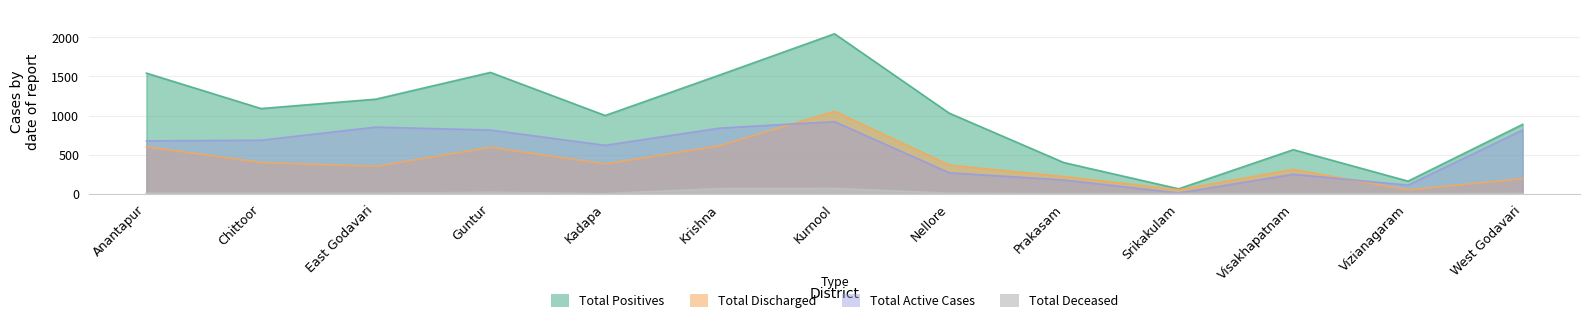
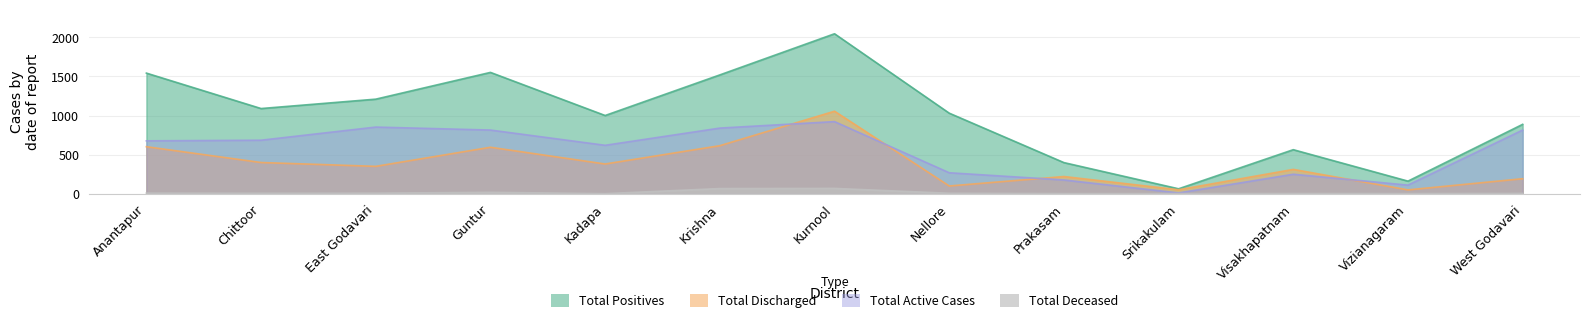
  {
    "Total Positives": {
      "Anantapur": 1500,
      "Chittoor": 1100,
      "East Godavari": 1200,
      "Guntur": 1600,
      "Kadapa": 1000,
      "Krishna": 1500,
      "Kurnool": 2000,
      "Nellore": 1000,
      "Prakasam": 400,
      "Visakhapatnam": 600,
      "Vizianagaram": 200,
      "West Godavari": 900
    },
    "Total Discharged": {
      "Anantapur": 600,
      "Chittoor": 400,
      "East Godavari": 400,
      "Guntur": 600,
      "Kadapa": 400,
      "Krishna": 600,
      "Kurnool": 1100,
-     "Nellore": 400,
+     "Nellore": 100,
      "Prakasam": 200,
      "Visakhapatnam": 300,
      "Vizianagaram": 0,
      "West Godavari": 200
    }
  }
